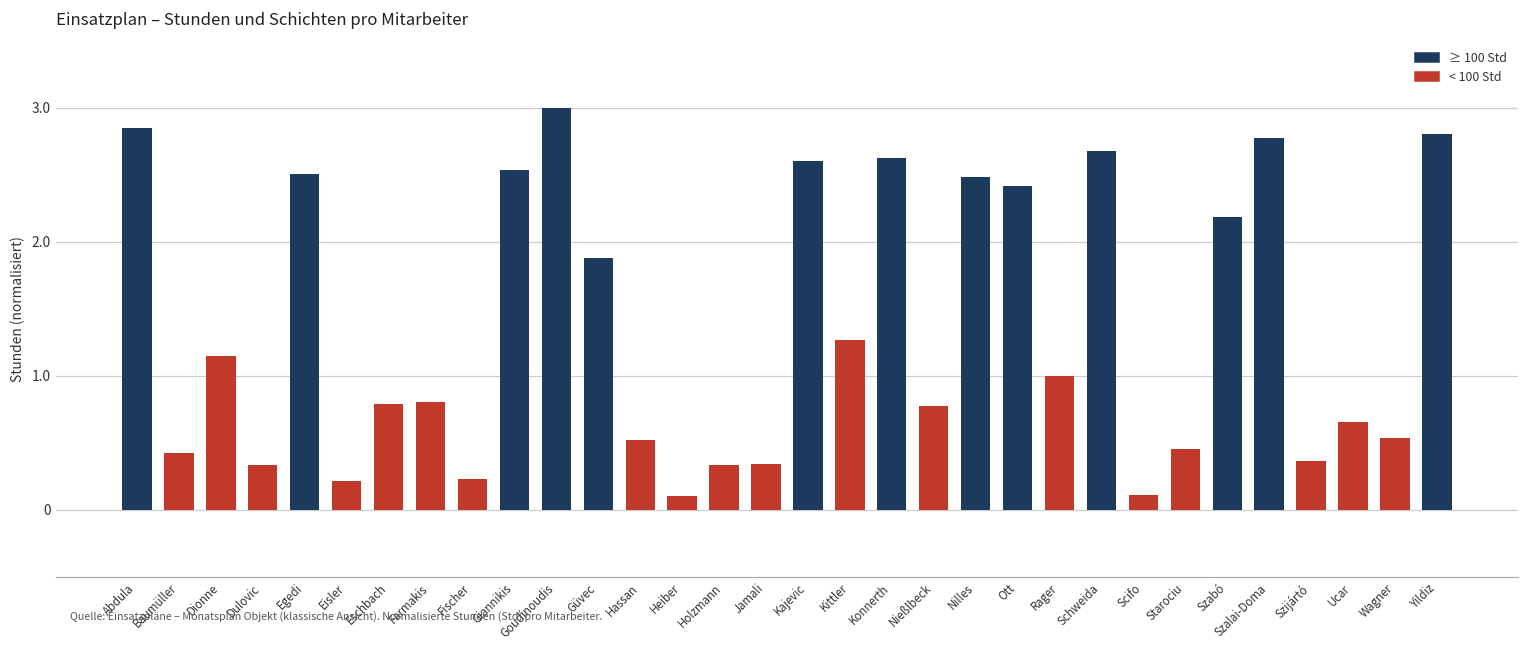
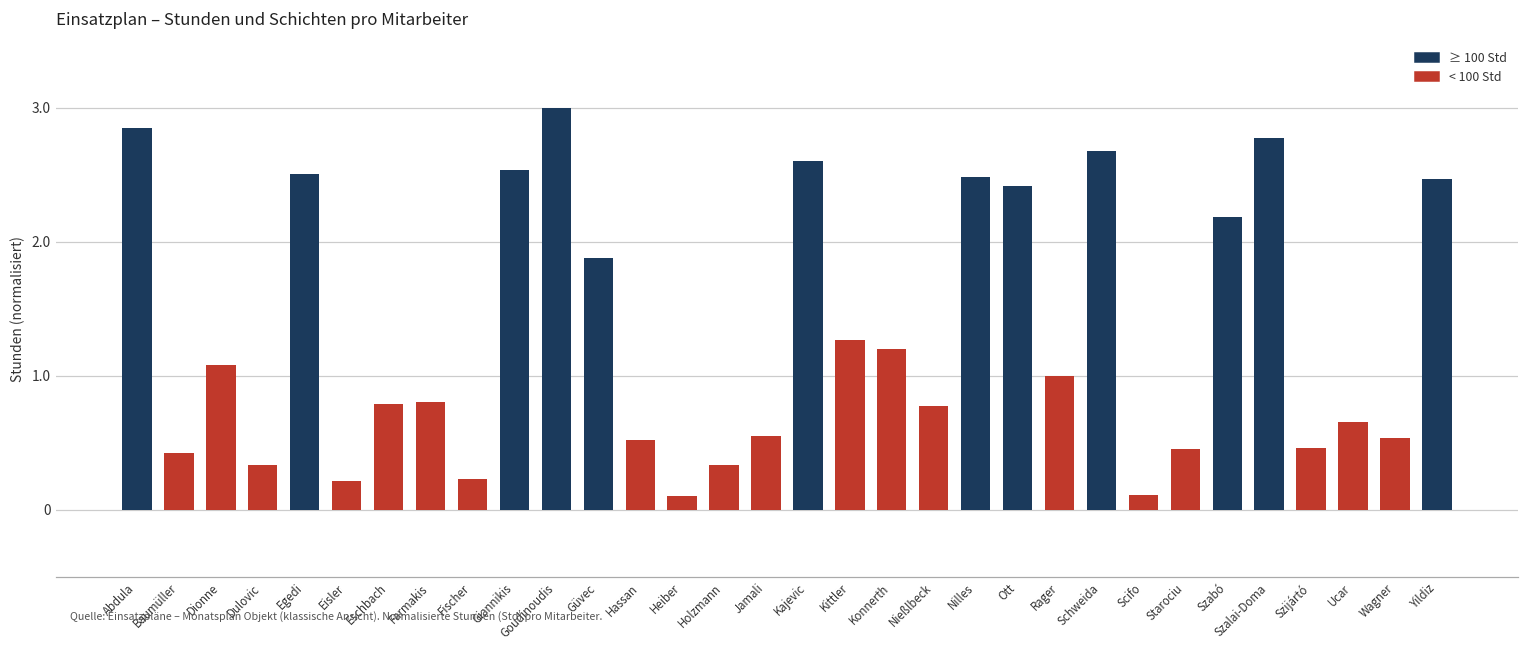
  {
    "Abdula": 2.84,
    "Baumüller": 0.42,
-   "Dionne": 1.15,
+   "Dionne": 1.08,
    "Dulovic": 0.34,
    "Egedi": 2.51,
    "Eisler": 0.22,
    "Eschbach": 0.79,
    "Farmakis": 0.80,
    "Fischer": 0.23,
    "Giannikis": 2.54,
    "Goudinoudis": 3.00,
    "Güvec": 1.88,
    "Hassan": 0.52,
    "Heiber": 0.10,
    "Holzmann": 0.33,
-   "Jamali": 0.34,
+   "Jamali": 0.55,
    "Kajevic": 2.60,
    "Kittler": 1.26,
-   "Konnerth": 2.62,
+   "Konnerth": 1.20,
    "Nießlbeck": 0.78,
    "Nilles": 2.48,
    "Ott": 2.41,
    "Rager": 0.99,
    "Schweida": 2.68,
    "Scifo": 0.11,
    "Starociu": 0.45,
    "Szabó": 2.18,
    "Szalai-Doma": 2.78,
-   "Szijártó": 0.36,
+   "Szijártó": 0.46,
    "Ucar": 0.65,
    "Wagner": 0.54,
-   "Yildiz": 2.80
+   "Yildiz": 2.46
  }
